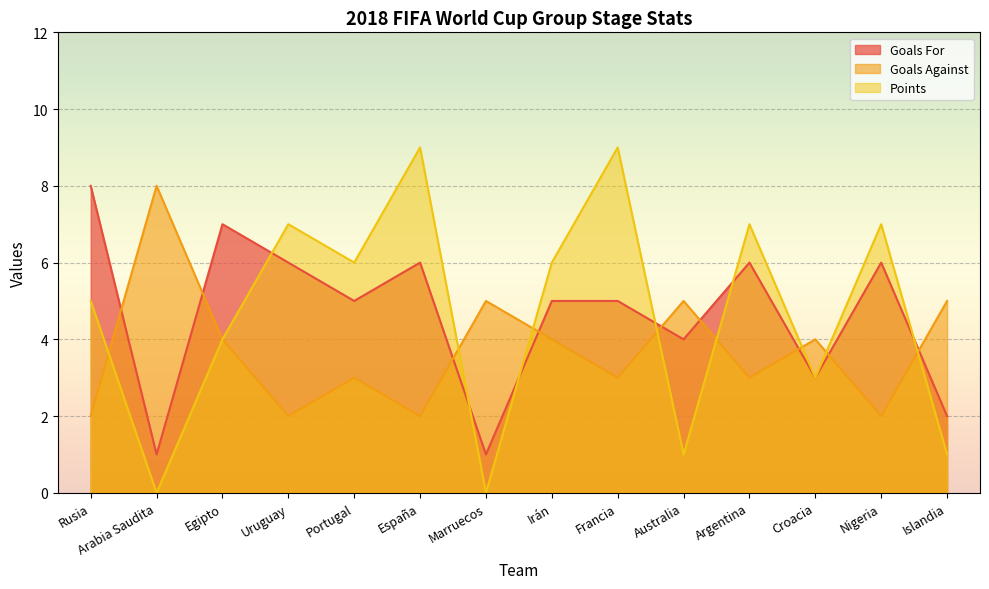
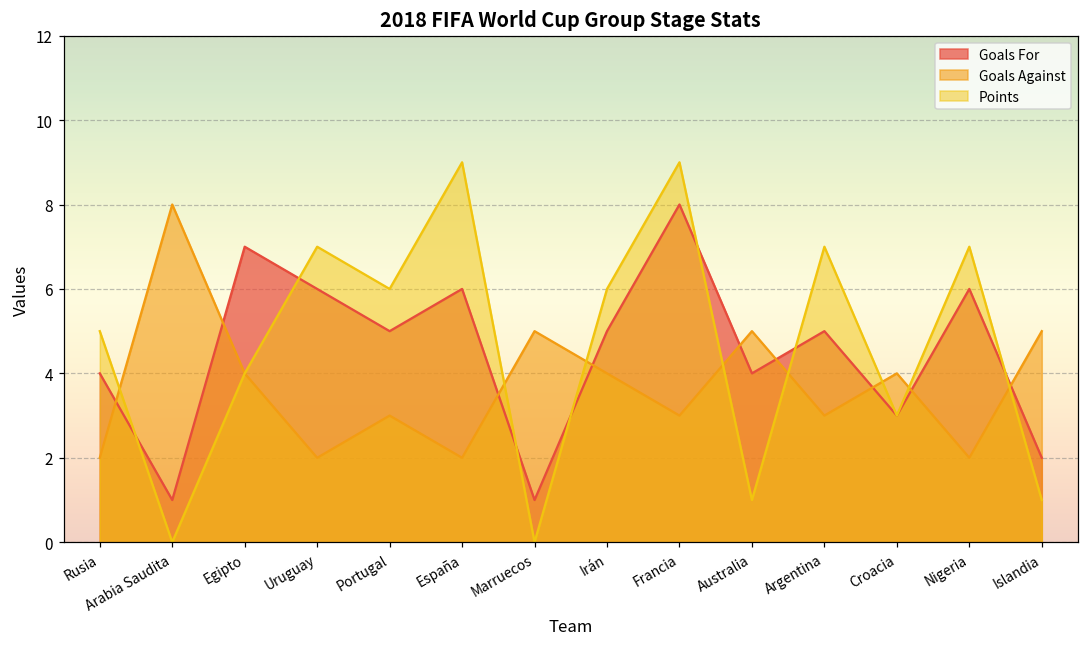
  {
    "Goals For": {
-     "Rusia": 8,
+     "Rusia": 4,
      "Arabia Saudita": 1,
      "Egipto": 7,
      "Uruguay": 6,
      "Portugal": 5,
      "España": 6,
      "Marruecos": 1,
      "Irán": 5,
-     "Francia": 5,
+     "Francia": 8,
      "Australia": 4,
-     "Argentina": 6,
+     "Argentina": 5,
      "Nigeria": 6,
      "Islandia": 2
    }
  }
